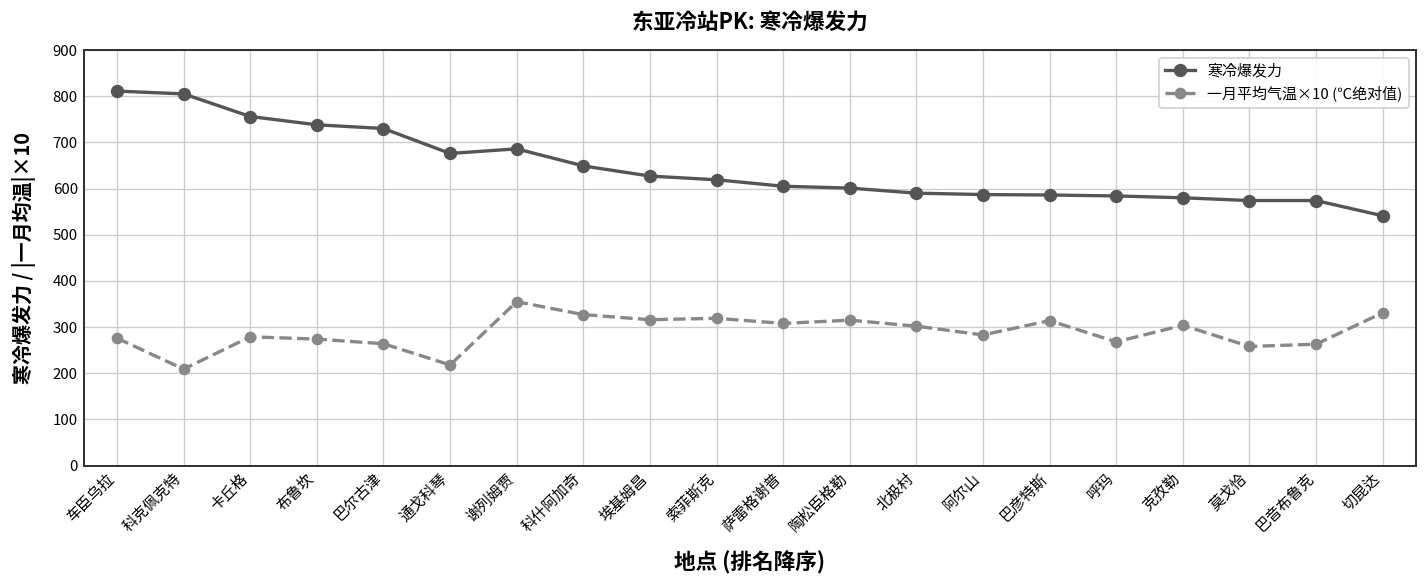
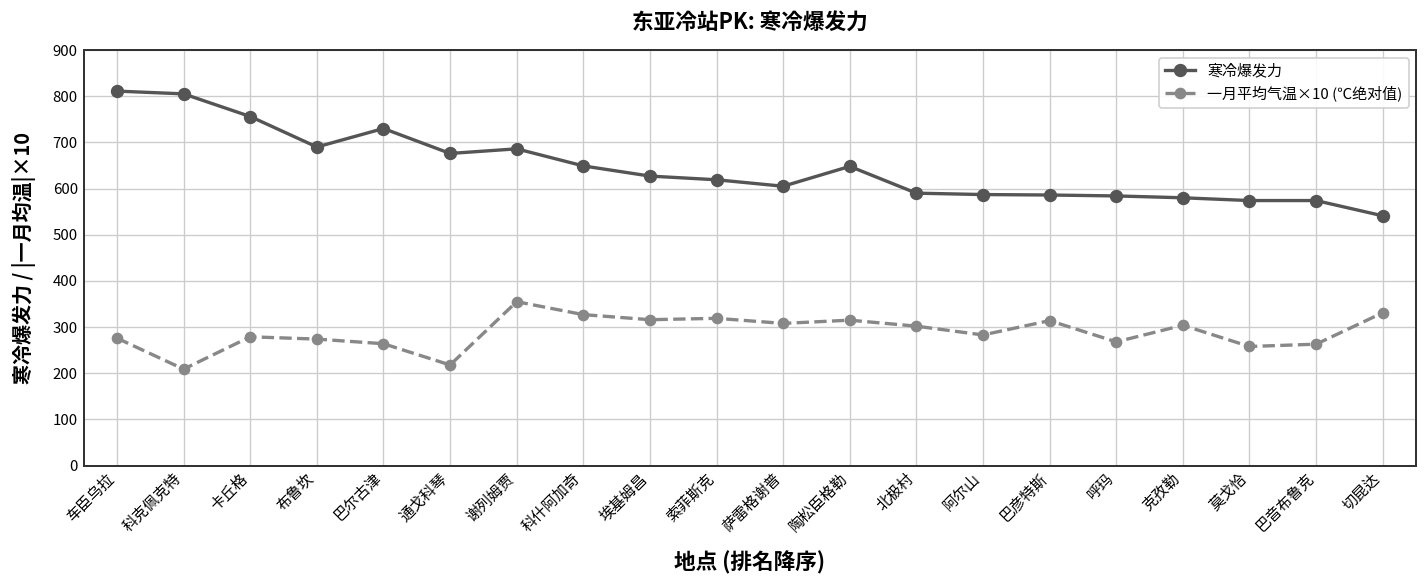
  {
    "寒冷爆发力": {
      "车臣乌拉": 810,
      "科克佩克特": 810,
      "卡丘格": 760,
-     "布鲁坎": 740,
+     "布鲁坎": 690,
      "巴尔古津": 730,
      "通戈科琴": 680,
      "谢列姆贾": 690,
      "科什阿加奇": 650,
      "埃基姆昌": 630,
      "索菲斯克": 620,
      "萨雷格谢普": 610,
-     "陶松臣格勒": 600,
+     "陶松臣格勒": 650,
      "北极村": 590,
      "阿尔山": 590,
      "巴彦特斯": 590,
      "呼玛": 580,
      "克孜勒": 580,
      "莫戈恰": 570,
      "巴音布鲁克": 570,
      "切昆达": 540
    },
    "一月平均气温×10 (℃绝对值)": {
      "车臣乌拉": 280,
      "科克佩克特": 210,
      "卡丘格": 280,
      "布鲁坎": 270,
      "巴尔古津": 260,
      "通戈科琴": 220,
      "谢列姆贾": 360,
      "科什阿加奇": 330,
      "埃基姆昌": 320,
      "索菲斯克": 320,
      "萨雷格谢普": 310,
      "陶松臣格勒": 320,
      "北极村": 300,
      "阿尔山": 280,
      "巴彦特斯": 310,
      "呼玛": 270,
      "克孜勒": 300,
      "莫戈恰": 260,
      "巴音布鲁克": 260,
      "切昆达": 330
    }
  }
